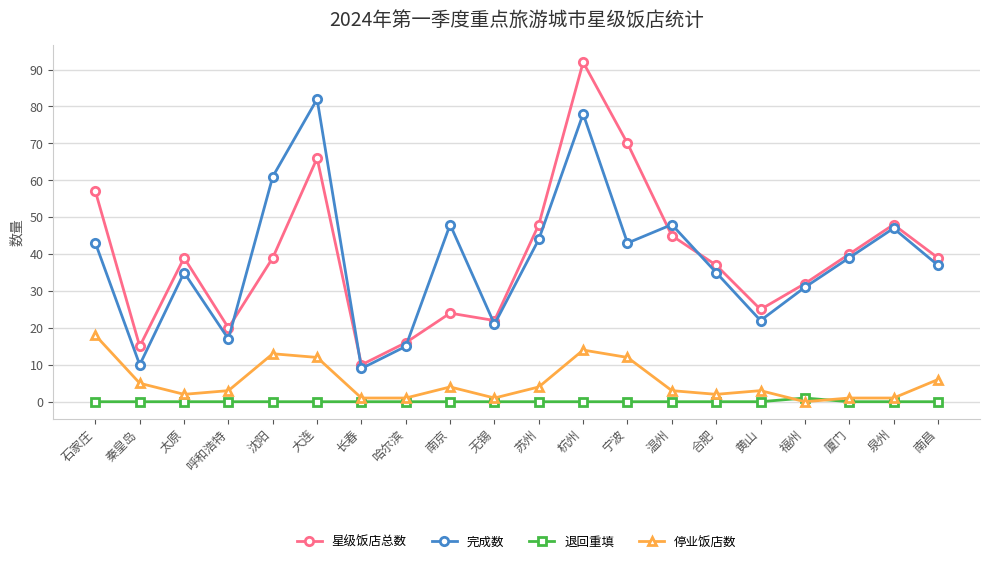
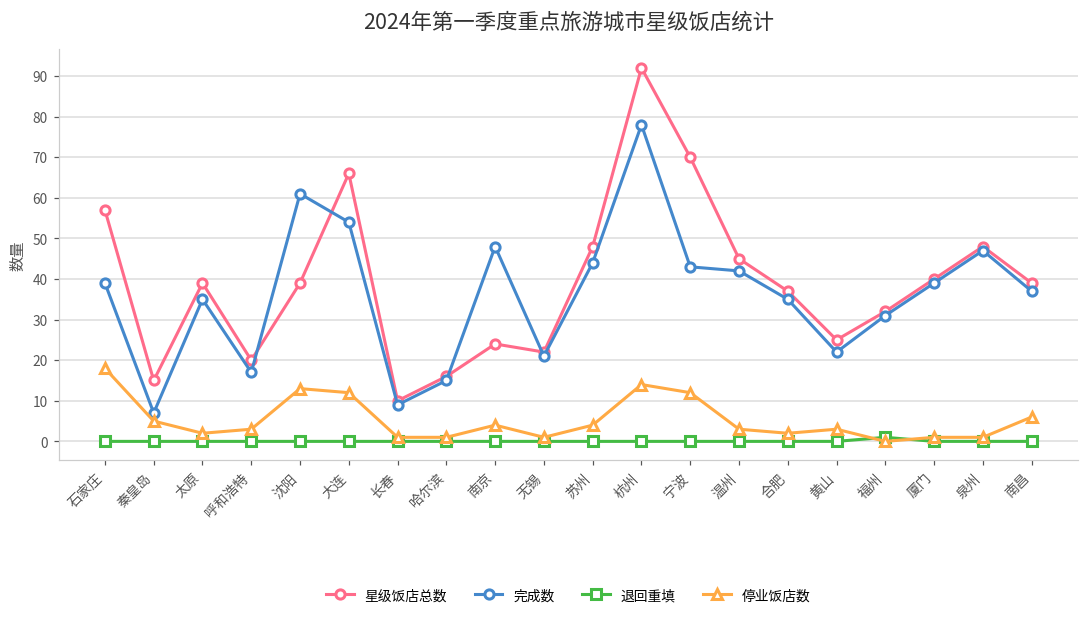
  {
    "星级饭店总数": {
      "石家庄": 57,
      "秦皇岛": 15,
      "太原": 39,
      "呼和浩特": 20,
      "沈阳": 39,
      "大连": 66,
      "长春": 10,
      "哈尔滨": 16,
      "南京": 24,
      "无锡": 22,
      "苏州": 48,
      "杭州": 92,
      "宁波": 70,
      "温州": 45,
      "合肥": 37,
      "黄山": 25,
      "福州": 32,
      "厦门": 40,
      "泉州": 48,
      "南昌": 39
    },
    "完成数": {
-     "石家庄": 43,
-     "秦皇岛": 10,
+     "石家庄": 39,
+     "秦皇岛": 7,
      "太原": 35,
      "呼和浩特": 17,
      "沈阳": 61,
-     "大连": 82,
+     "大连": 54,
      "长春": 9,
      "哈尔滨": 15,
      "南京": 48,
      "无锡": 21,
      "苏州": 44,
      "杭州": 78,
      "宁波": 43,
-     "温州": 48,
+     "温州": 42,
      "合肥": 35,
      "黄山": 22,
      "福州": 31,
      "厦门": 39,
      "泉州": 47,
      "南昌": 37
    },
    "退回重填": {
      "石家庄": 0,
      "秦皇岛": 0,
      "太原": 0,
      "呼和浩特": 0,
      "沈阳": 0,
      "大连": 0,
      "长春": 0,
      "哈尔滨": 0,
      "南京": 0,
      "无锡": 0,
      "苏州": 0,
      "杭州": 0,
      "宁波": 0,
      "温州": 0,
      "合肥": 0,
      "黄山": 0,
      "福州": 1,
      "厦门": 0,
      "泉州": 0,
      "南昌": 0
    },
    "停业饭店数": {
      "石家庄": 18,
      "秦皇岛": 5,
      "太原": 2,
      "呼和浩特": 3,
      "沈阳": 13,
      "大连": 12,
      "长春": 1,
      "哈尔滨": 1,
      "南京": 4,
      "无锡": 1,
      "苏州": 4,
      "杭州": 14,
      "宁波": 12,
      "温州": 3,
      "合肥": 2,
      "黄山": 3,
      "福州": 0,
      "厦门": 1,
      "泉州": 1,
      "南昌": 6
    }
  }
